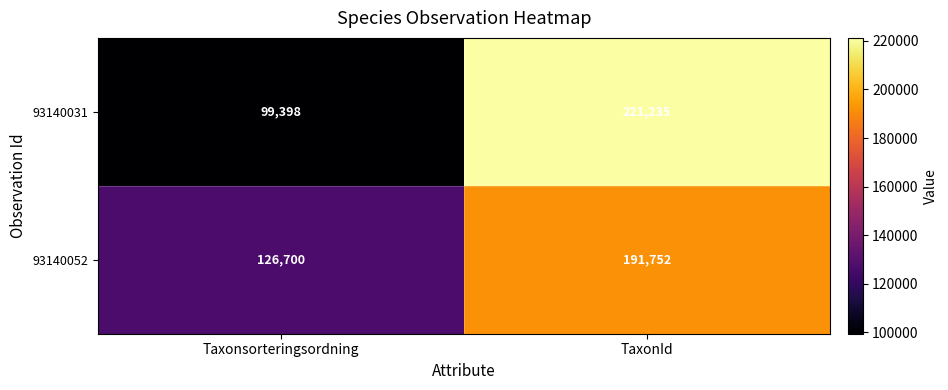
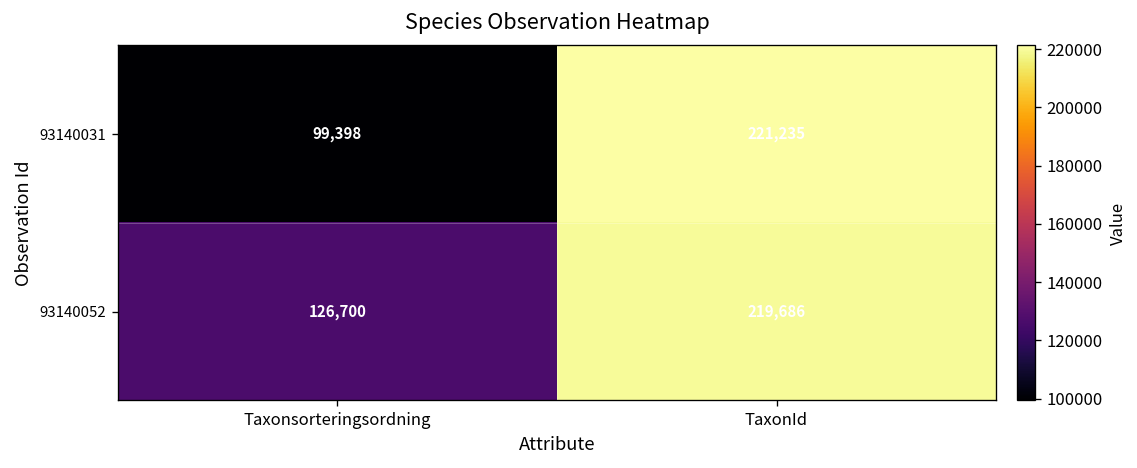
  {
    "93140031": {
      "Taxonsorteringsordning": "99,398",
      "TaxonId": "221,235"
    },
    "93140052": {
      "Taxonsorteringsordning": "126,700",
-     "TaxonId": "191,752"
+     "TaxonId": "219,686"
    }
  }
